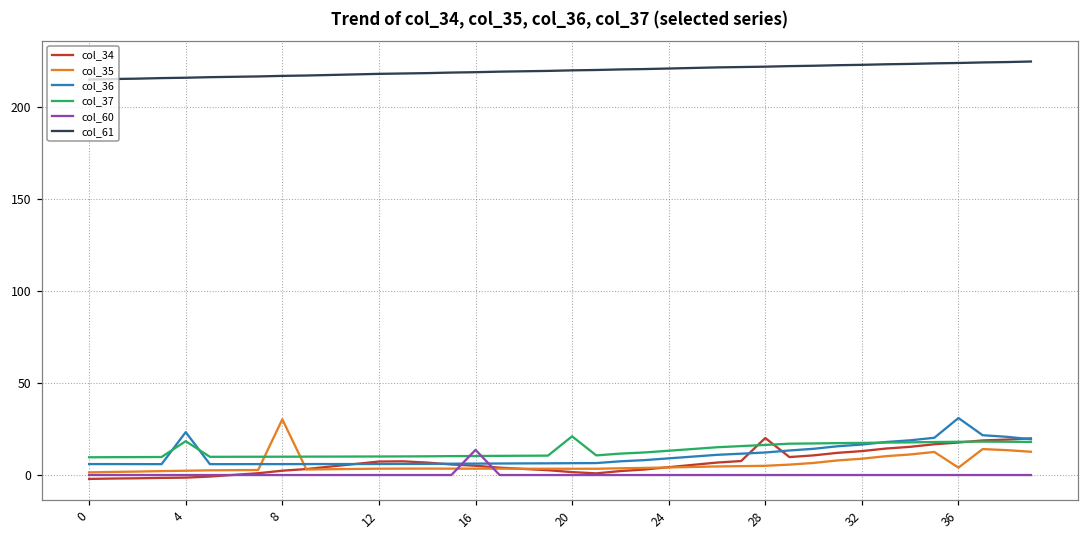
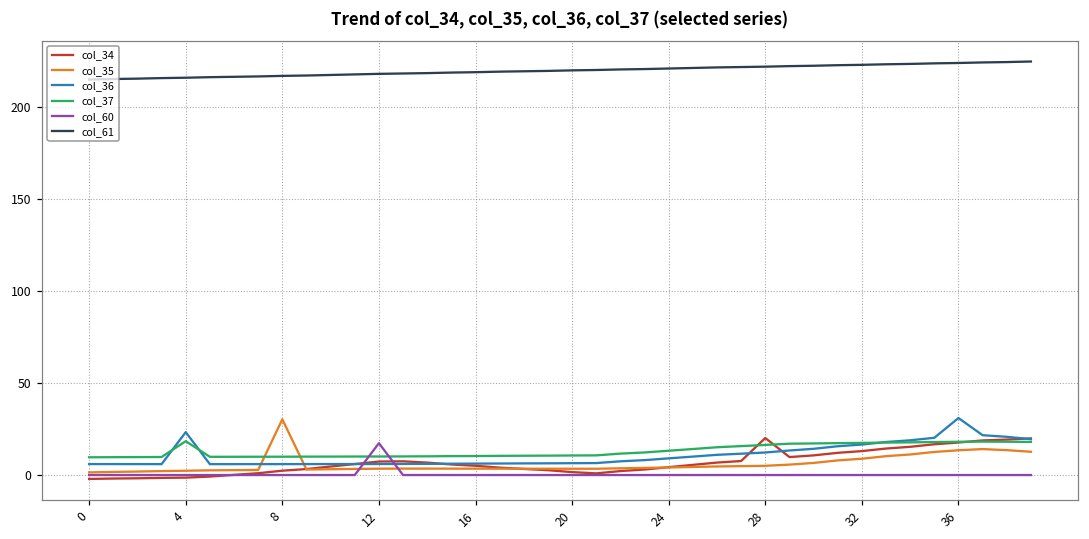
  {
    "col_34": {
      "0": -2,
      "8": 2,
      "20": 2,
      "28": 20,
      "32": 13
    },
    "col_35": {
      "4": 2,
      "8": 30,
      "12": 4,
      "16": 4,
      "20": 3,
      "28": 5,
      "32": 9,
-     "36": 4
+     "36": 14
    },
    "col_36": {
      "0": 6,
      "4": 23,
      "8": 6,
      "20": 7,
      "24": 9,
      "28": 12,
      "36": 31
    },
    "col_37": {
      "0": 10,
      "4": 18,
      "8": 10,
      "12": 10,
      "16": 10,
-     "20": 21,
+     "20": 11,
      "24": 13,
      "28": 16
    },
    "col_60": {
      "8": 0,
-     "12": 0,
-     "16": 14,
+     "12": 17,
+     "16": 0,
      "20": 0,
      "24": 0,
      "28": 0,
      "32": 0,
      "36": 0
    },
    "col_61": {
      "4": 216,
      "8": 217,
      "12": 218,
      "16": 219,
      "20": 220,
      "24": 221,
      "28": 222,
      "32": 223,
      "36": 224
    }
  }
